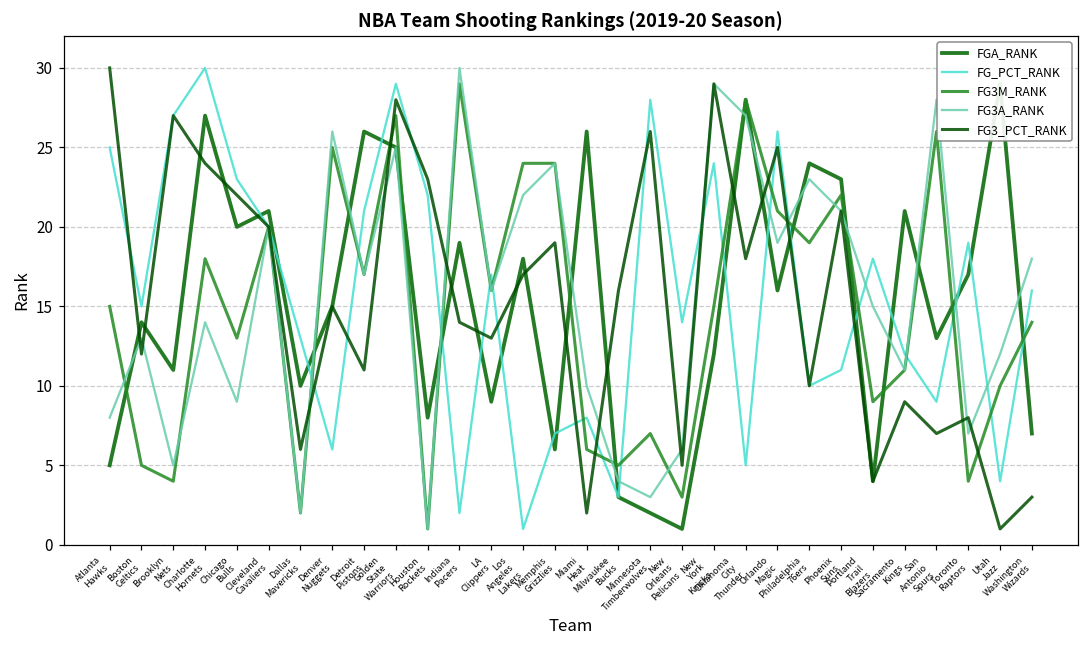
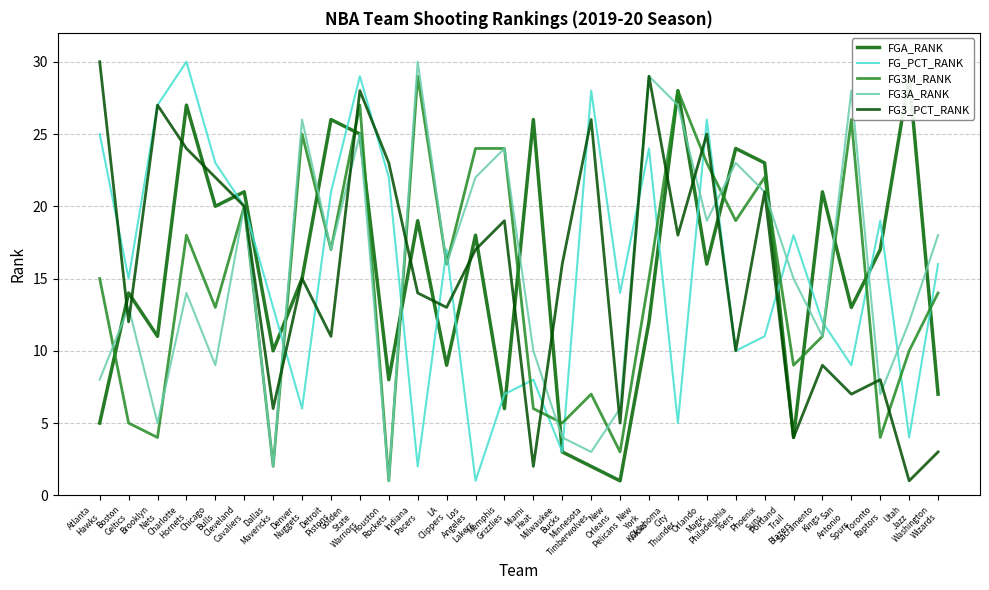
  {
    "FG3M_RANK": {
      "Atlanta Hawks": 15,
      "Boston Celtics": 5,
      "Brooklyn Nets": 4,
      "Charlotte Hornets": 18,
      "Chicago Bulls": 13,
      "Denver Nuggets": 25,
      "Golden State Warriors": 27,
      "Indiana Pacers": 29,
      "Los Angeles Lakers": 24,
      "Miami Heat": 6,
      "Milwaukee Bucks": 5,
      "Minnesota Timberwolves": 7,
      "New Orleans Pelicans": 3,
      "New York Knicks": 15,
-     "Orlando Magic": 21,
+     "Orlando Magic": 23,
      "Philadelphia 76ers": 19,
      "Phoenix Suns": 22,
      "Portland Trail Blazers": 9,
      "San Antonio Spurs": 26,
      "Toronto Raptors": 4,
      "Utah Jazz": 10,
      "Washington Wizards": 14
    }
  }
